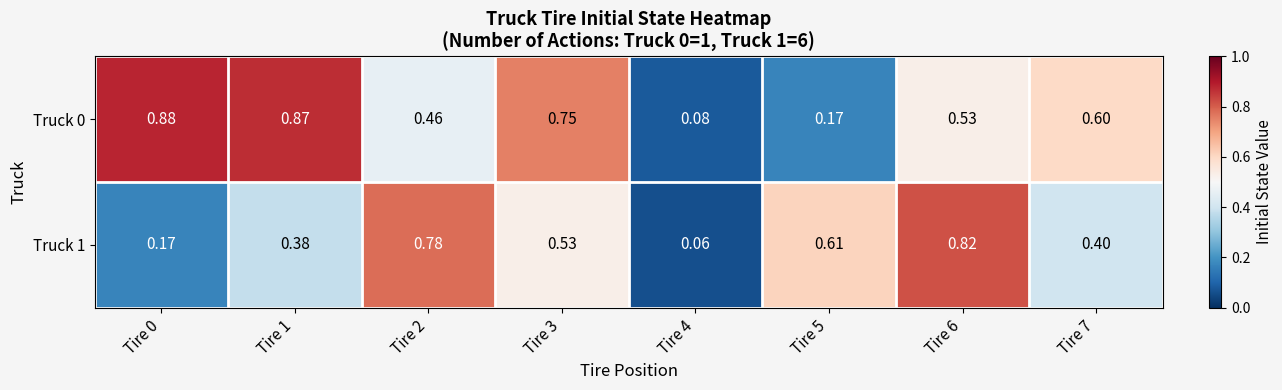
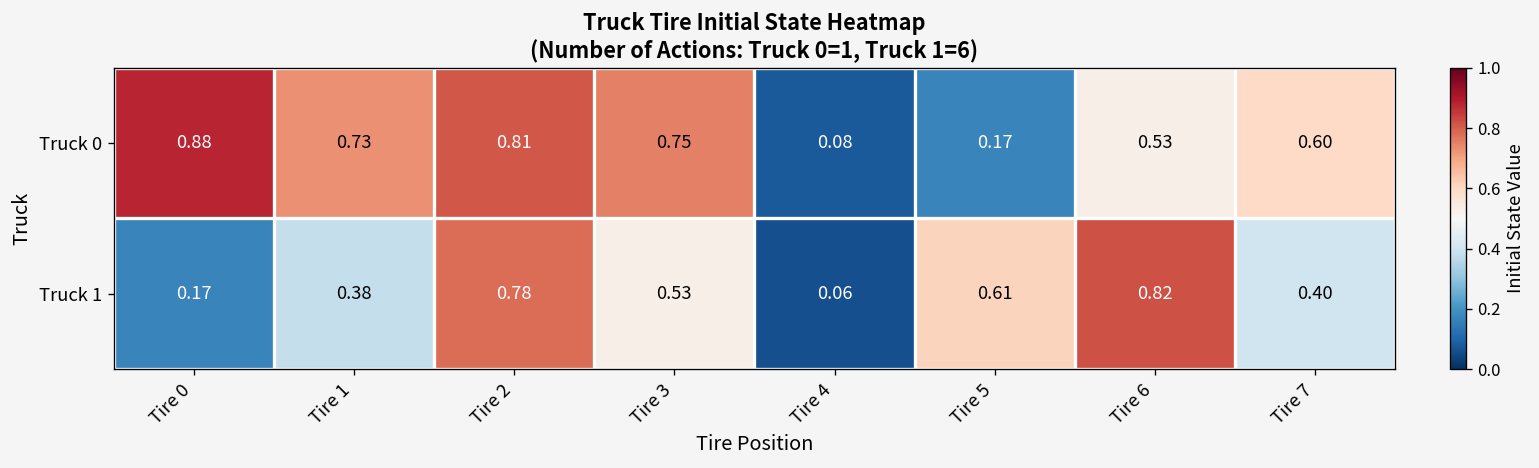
  {
    "Truck 0": {
      "Tire 0": 0.88,
-     "Tire 1": 0.87,
-     "Tire 2": 0.46,
+     "Tire 1": 0.73,
+     "Tire 2": 0.81,
      "Tire 3": 0.75,
      "Tire 4": 0.08,
      "Tire 5": 0.17,
      "Tire 6": 0.53,
      "Tire 7": 0.60
    },
    "Truck 1": {
      "Tire 0": 0.17,
      "Tire 1": 0.38,
      "Tire 2": 0.78,
      "Tire 3": 0.53,
      "Tire 4": 0.06,
      "Tire 5": 0.61,
      "Tire 6": 0.82,
      "Tire 7": 0.40
    }
  }
